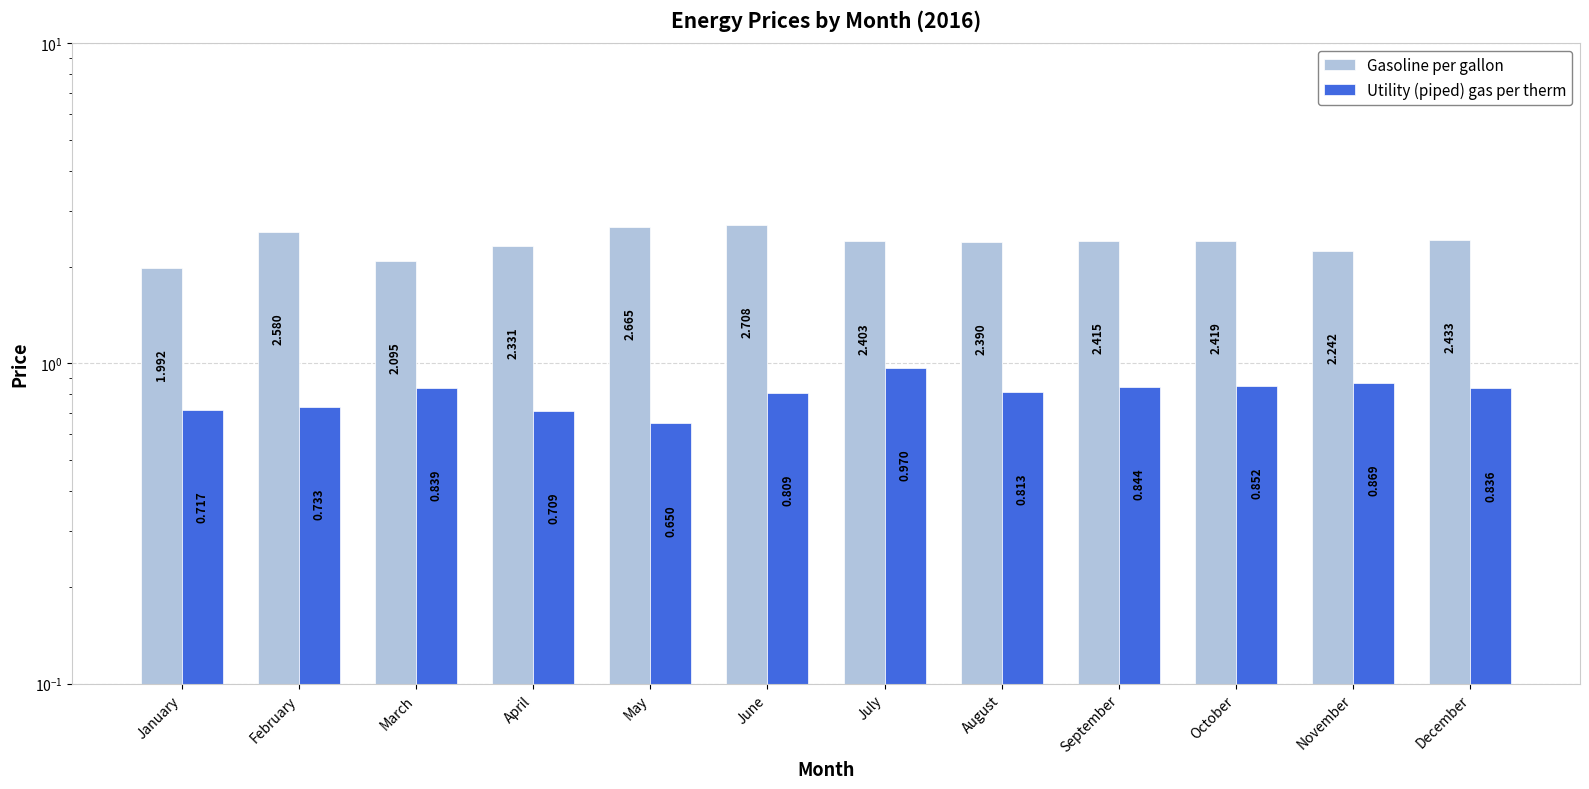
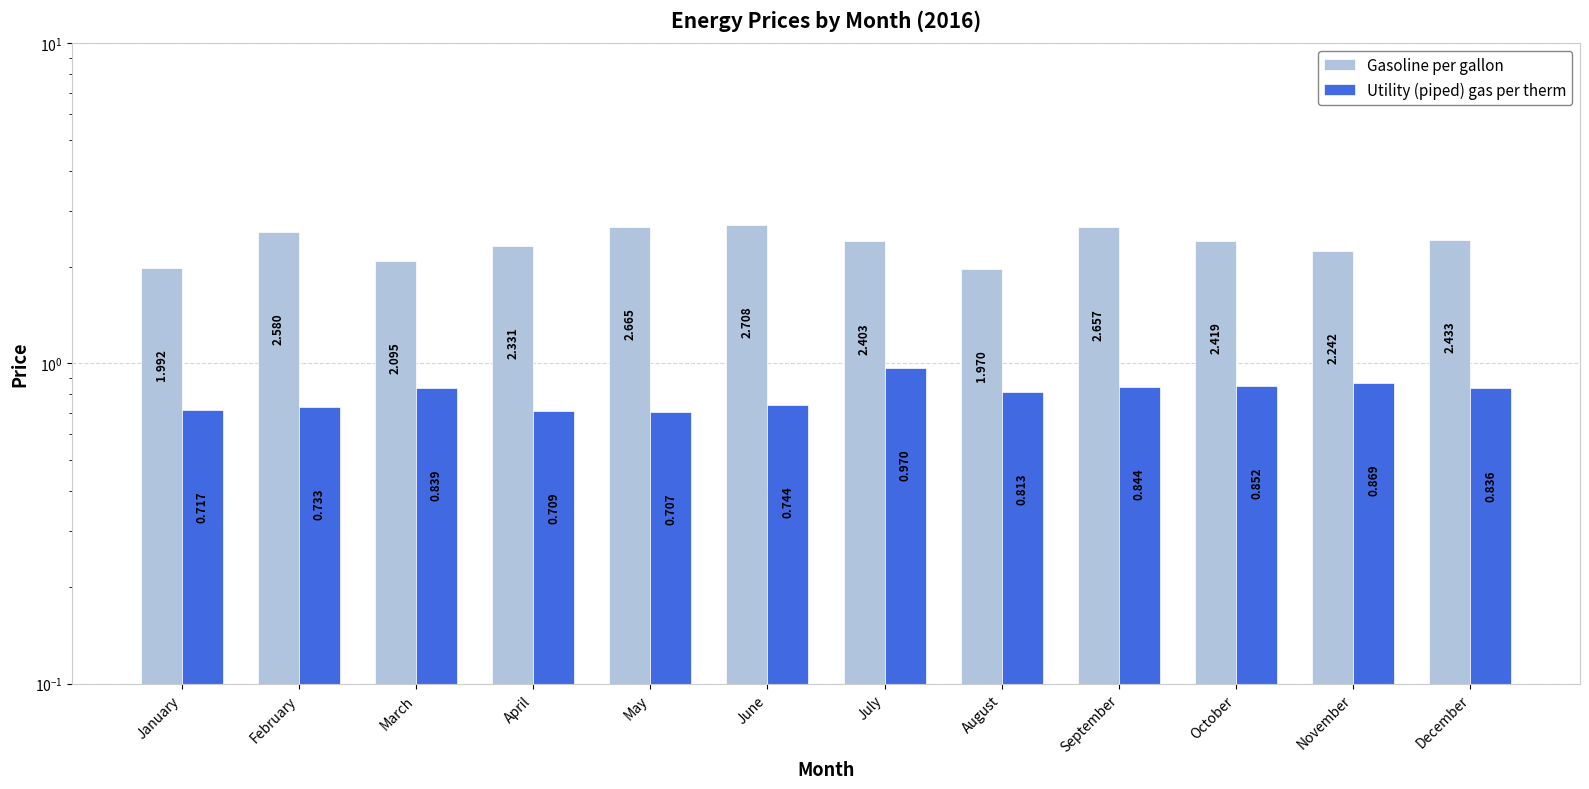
  {
    "Gasoline per gallon": {
      "January": 1.992,
      "February": 2.580,
      "March": 2.095,
      "April": 2.331,
      "May": 2.665,
      "June": 2.708,
      "July": 2.403,
-     "August": 2.390,
-     "September": 2.415,
+     "August": 1.970,
+     "September": 2.657,
      "October": 2.419,
      "November": 2.242,
      "December": 2.433
    },
    "Utility (piped) gas per therm": {
      "January": 0.717,
      "February": 0.733,
      "March": 0.839,
      "April": 0.709,
-     "May": 0.650,
-     "June": 0.809,
+     "May": 0.707,
+     "June": 0.744,
      "July": 0.970,
      "August": 0.813,
      "September": 0.844,
      "October": 0.852,
      "November": 0.869,
      "December": 0.836
    }
  }
